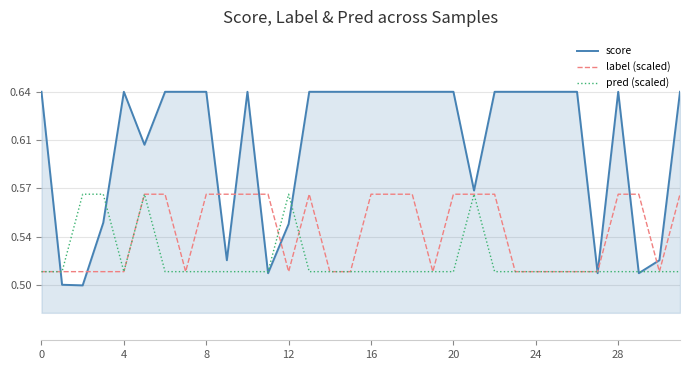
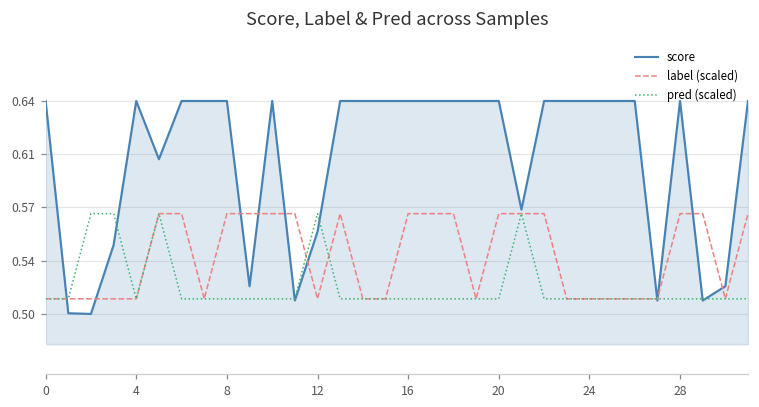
  {
    "score": {
      "0": 0.643,
      "4": 0.643,
      "8": 0.643,
-     "12": 0.547,
+     "12": 0.556,
      "16": 0.643,
      "20": 0.643,
      "24": 0.643,
      "28": 0.643
    },
    "label (scaled)": {
      "8": 0.568,
      "12": 0.512,
      "16": 0.568,
      "20": 0.568,
      "28": 0.568
    },
    "pred (scaled)": {
      "8": 0.512,
      "12": 0.568,
      "16": 0.512,
      "20": 0.512,
      "28": 0.512
    }
  }
